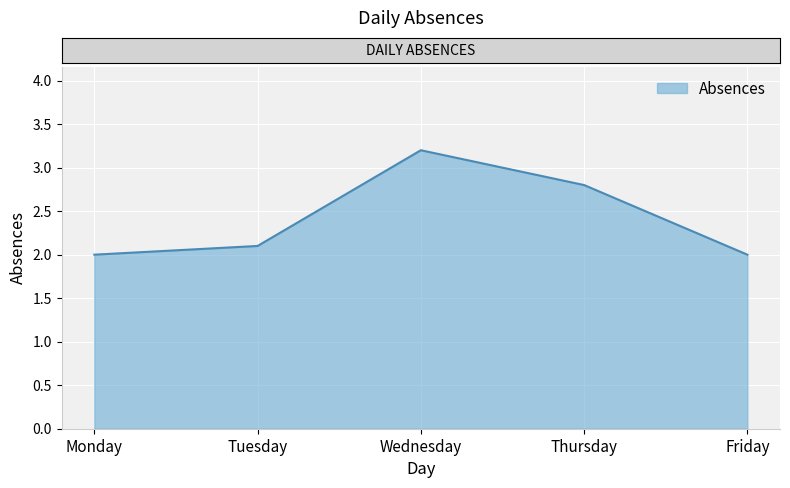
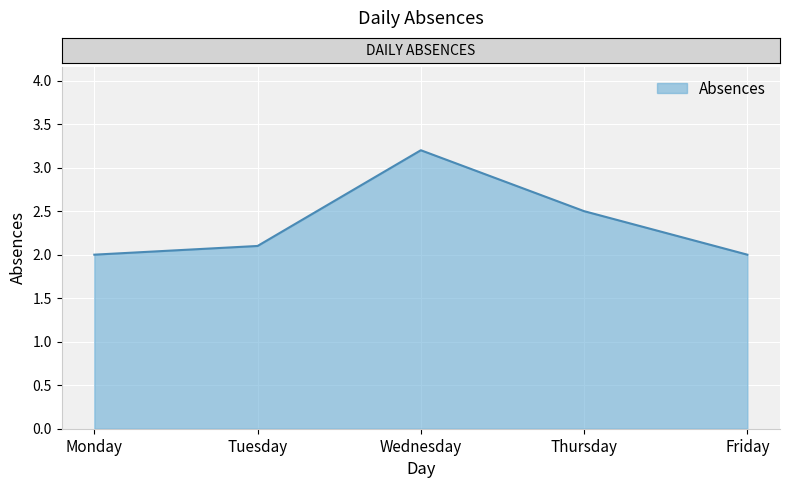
  {
    "Monday": 2.0,
    "Tuesday": 2.1,
    "Wednesday": 3.2,
-   "Thursday": 2.8,
+   "Thursday": 2.5,
    "Friday": 2.0
  }
